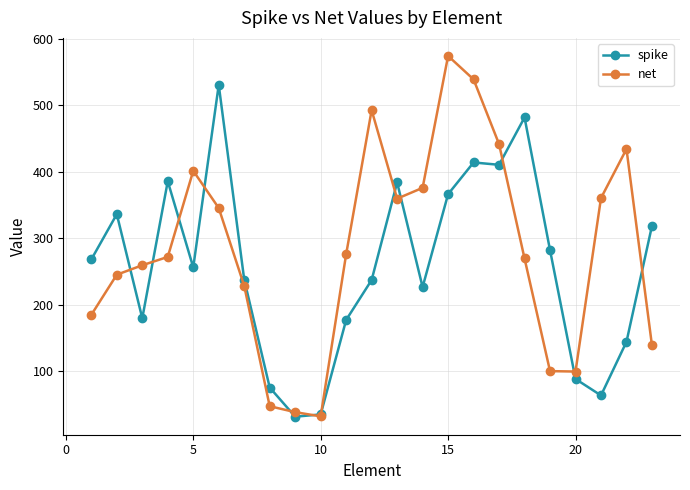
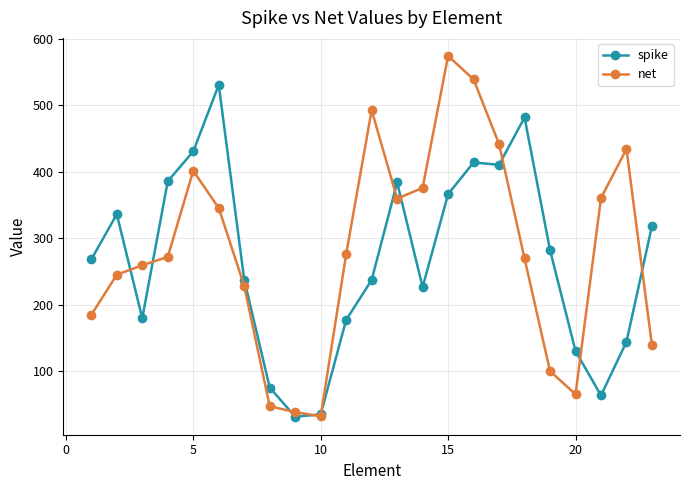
  {
    "spike": {
-     "5": 260,
+     "5": 430,
      "15": 370,
-     "20": 90
+     "20": 130
    },
    "net": {
      "5": 400,
      "15": 570,
-     "20": 100
+     "20": 70
    }
  }
